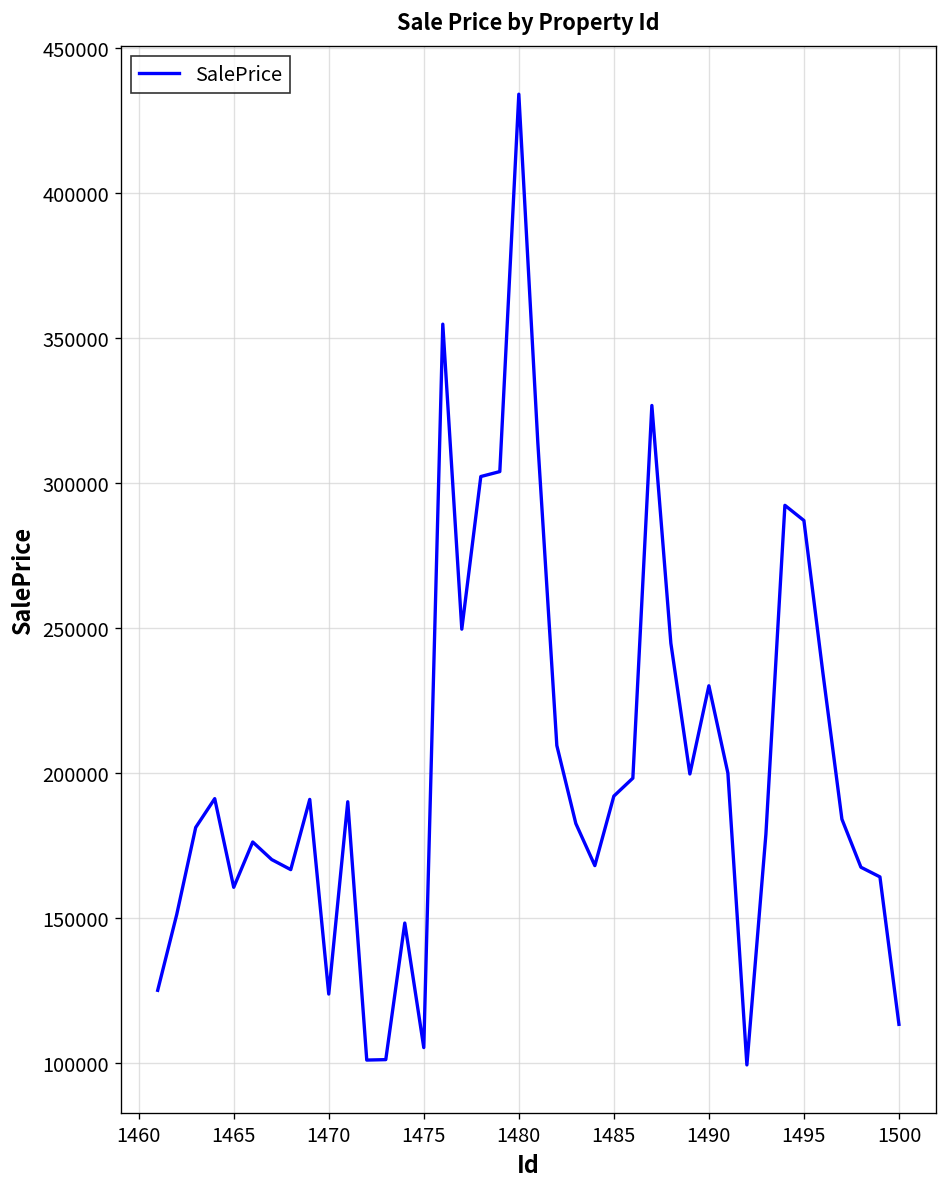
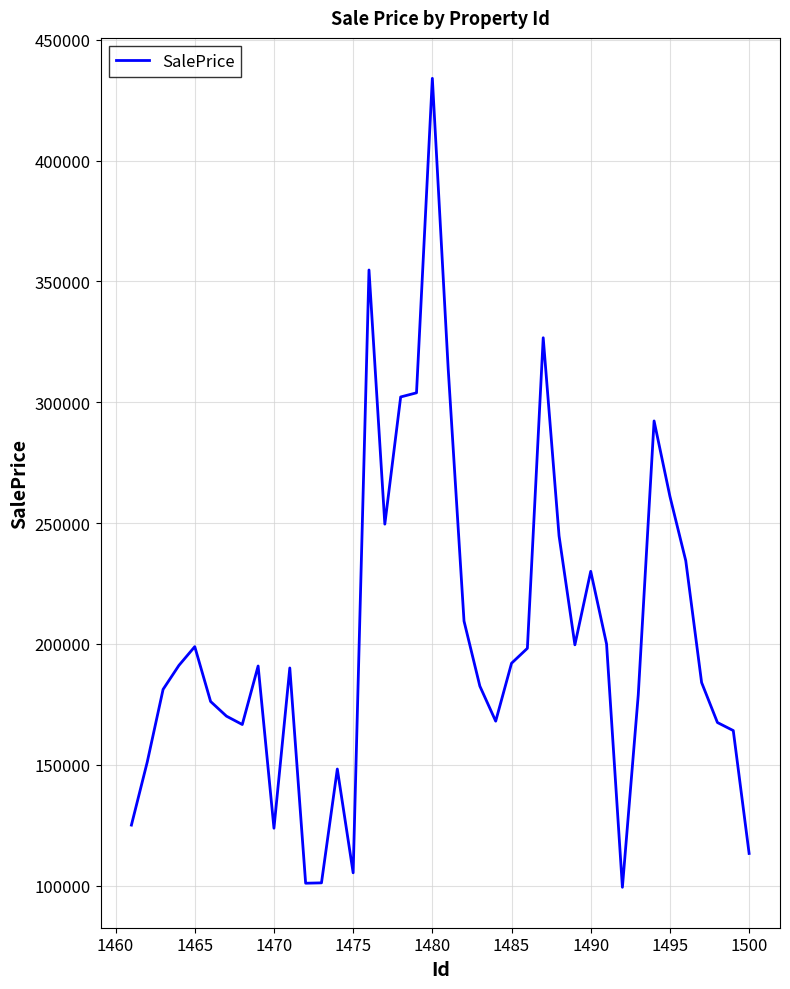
  {
-   "1465": 161000,
+   "1465": 199000,
    "1470": 124000,
    "1475": 105000,
    "1480": 434000,
    "1485": 192000,
    "1490": 230000,
-   "1495": 287000,
+   "1495": 261000,
    "1500": 113000
  }
